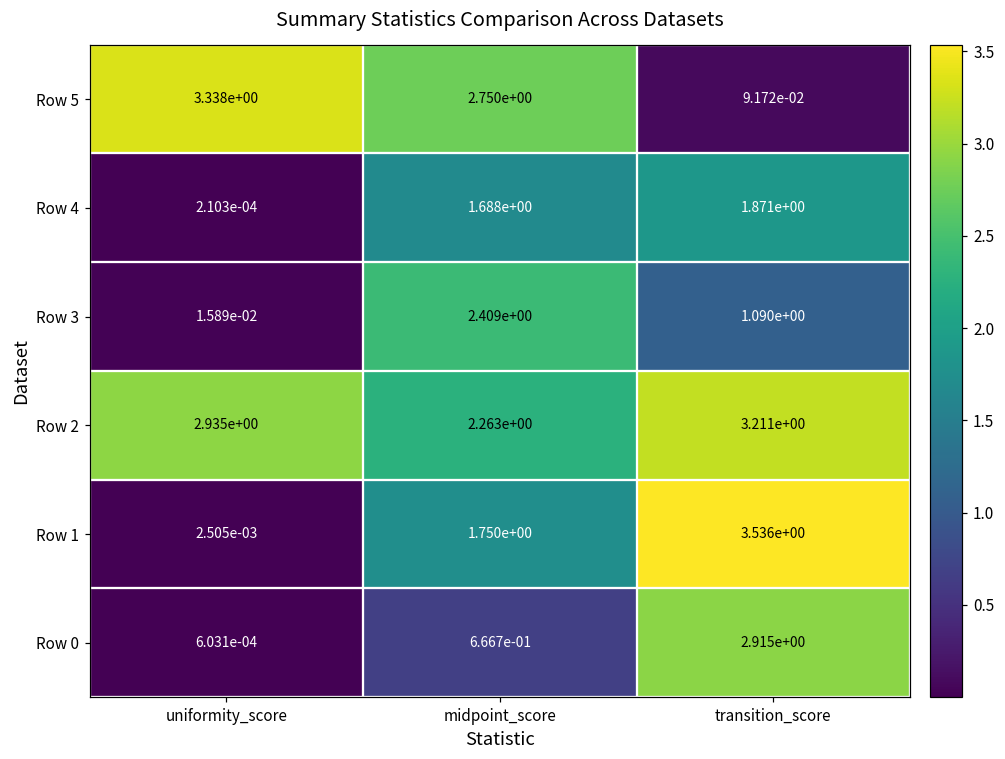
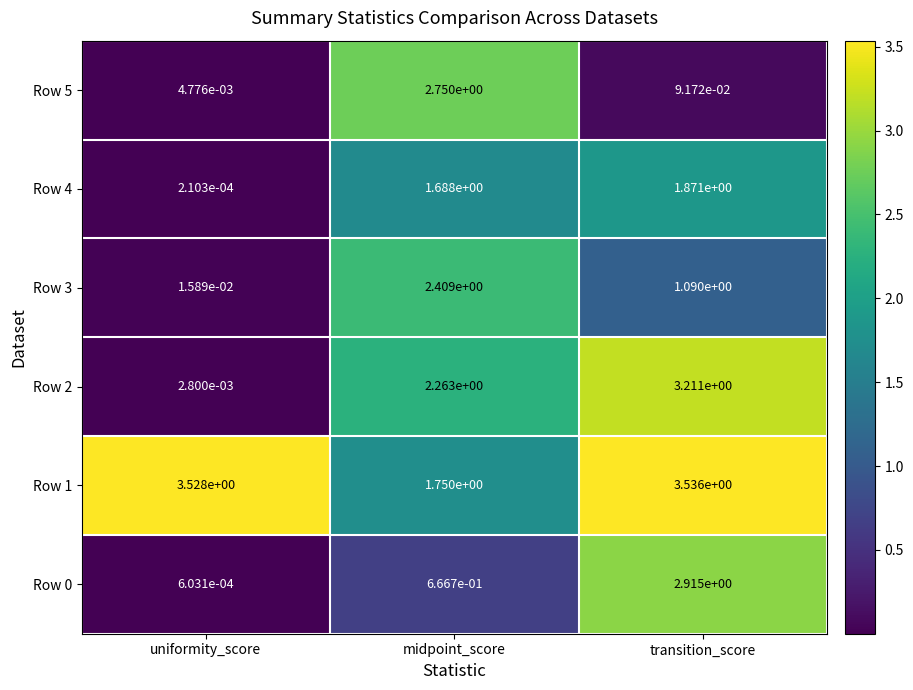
  {
    "Row 5": {
-     "uniformity_score": "3.338e+00",
+     "uniformity_score": "4.776e-03",
      "midpoint_score": "2.750e+00",
      "transition_score": "9.172e-02"
    },
    "Row 4": {
      "uniformity_score": "2.103e-04",
      "midpoint_score": "1.688e+00",
      "transition_score": "1.871e+00"
    },
    "Row 3": {
      "uniformity_score": "1.589e-02",
      "midpoint_score": "2.409e+00",
      "transition_score": "1.090e+00"
    },
    "Row 2": {
-     "uniformity_score": "2.935e+00",
+     "uniformity_score": "2.800e-03",
      "midpoint_score": "2.263e+00",
      "transition_score": "3.211e+00"
    },
    "Row 1": {
-     "uniformity_score": "2.505e-03",
+     "uniformity_score": "3.528e+00",
      "midpoint_score": "1.750e+00",
      "transition_score": "3.536e+00"
    },
    "Row 0": {
      "uniformity_score": "6.031e-04",
      "midpoint_score": "6.667e-01",
      "transition_score": "2.915e+00"
    }
  }
